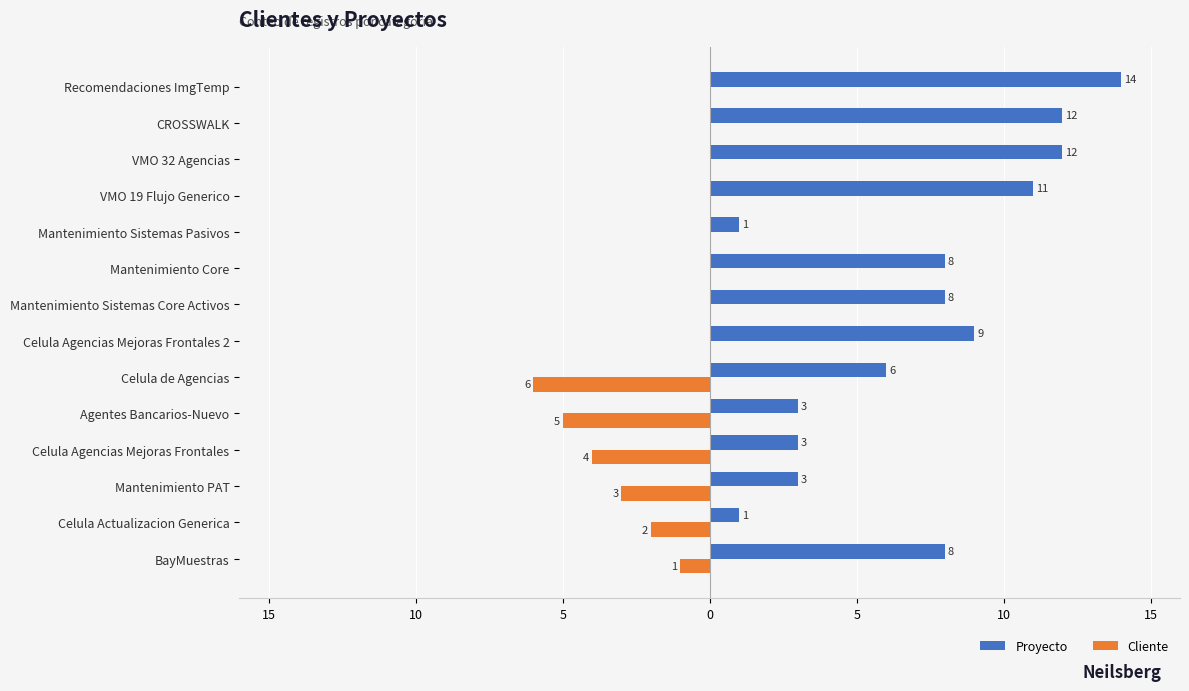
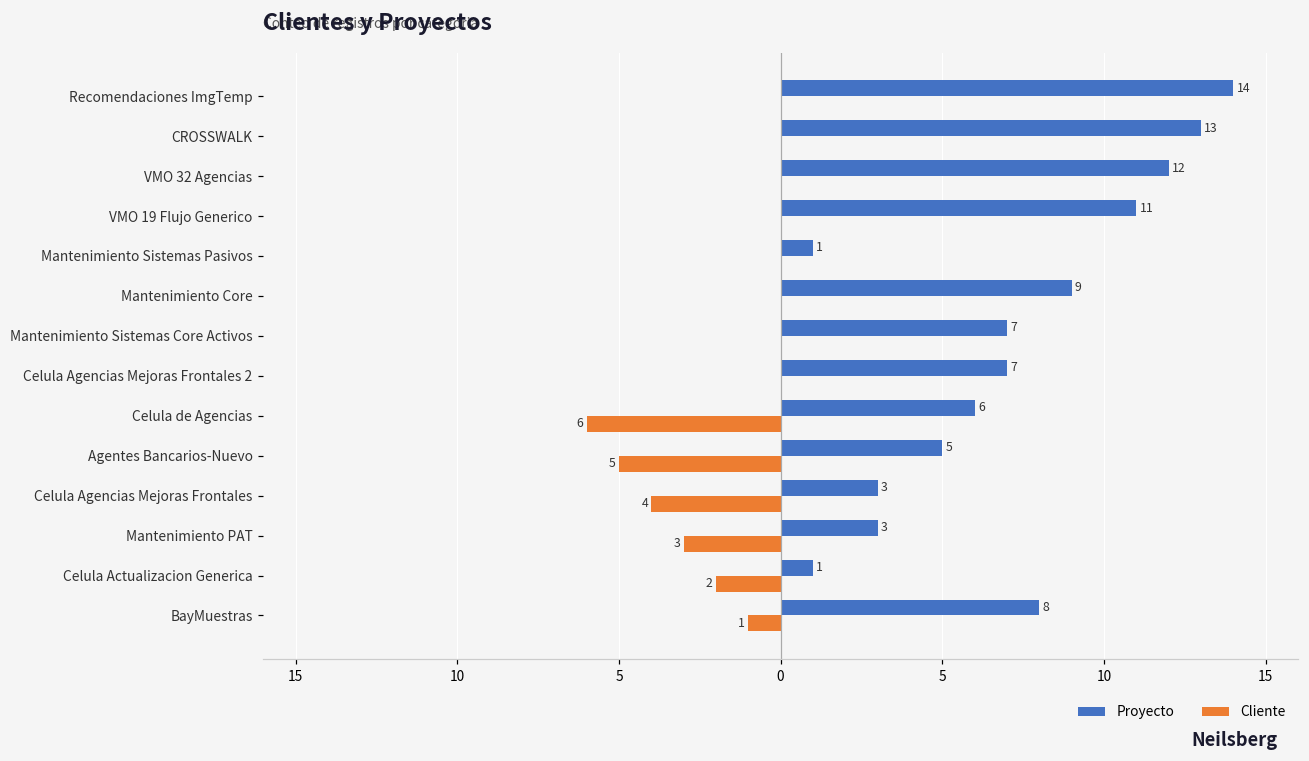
  {
    "Proyecto": {
      "Recomendaciones ImgTemp": 14,
-     "CROSSWALK": 12,
+     "CROSSWALK": 13,
      "VMO 32 Agencias": 12,
      "VMO 19 Flujo Generico": 11,
      "Mantenimiento Sistemas Pasivos": 1,
-     "Mantenimiento Core": 8,
-     "Mantenimiento Sistemas Core Activos": 8,
-     "Celula Agencias Mejoras Frontales 2": 9,
+     "Mantenimiento Core": 9,
+     "Mantenimiento Sistemas Core Activos": 7,
+     "Celula Agencias Mejoras Frontales 2": 7,
      "Celula de Agencias": 6,
-     "Agentes Bancarios-Nuevo": 3,
+     "Agentes Bancarios-Nuevo": 5,
      "Celula Agencias Mejoras Frontales": 3,
      "Mantenimiento PAT": 3,
      "Celula Actualizacion Generica": 1,
      "BayMuestras": 8
    }
  }
